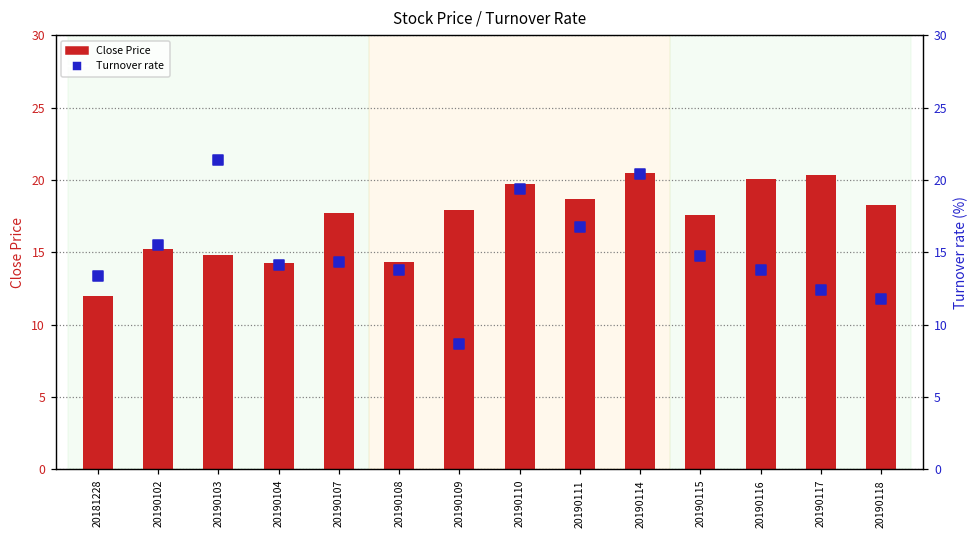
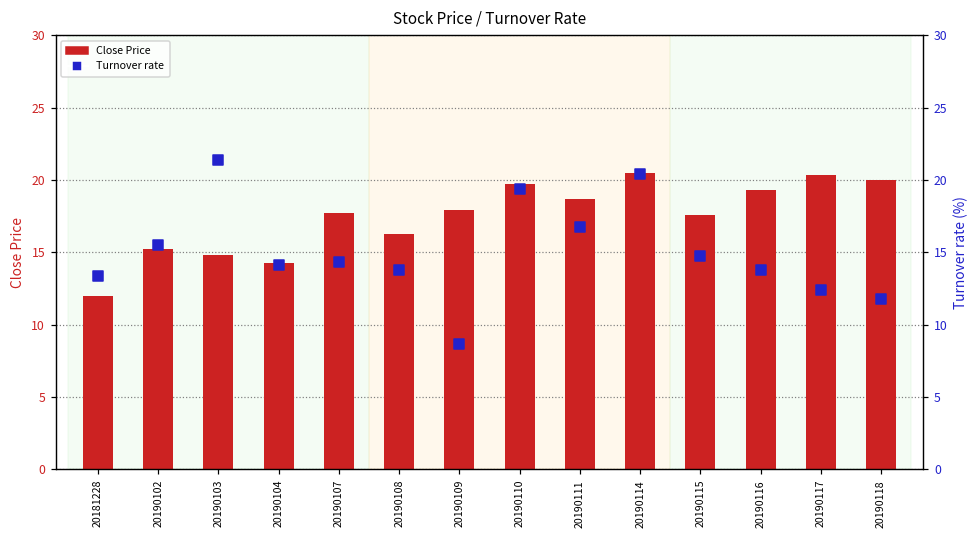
  {
    "Close Price": {
      "20181228": 12.0,
      "20190102": 15.2,
      "20190103": 14.8,
      "20190104": 14.3,
      "20190107": 17.7,
-     "20190108": 14.3,
+     "20190108": 16.3,
      "20190109": 17.9,
      "20190110": 19.7,
      "20190111": 18.7,
      "20190114": 20.5,
      "20190115": 17.6,
-     "20190116": 20.1,
+     "20190116": 19.3,
      "20190117": 20.3,
-     "20190118": 18.3
+     "20190118": 20.0
    }
  }
